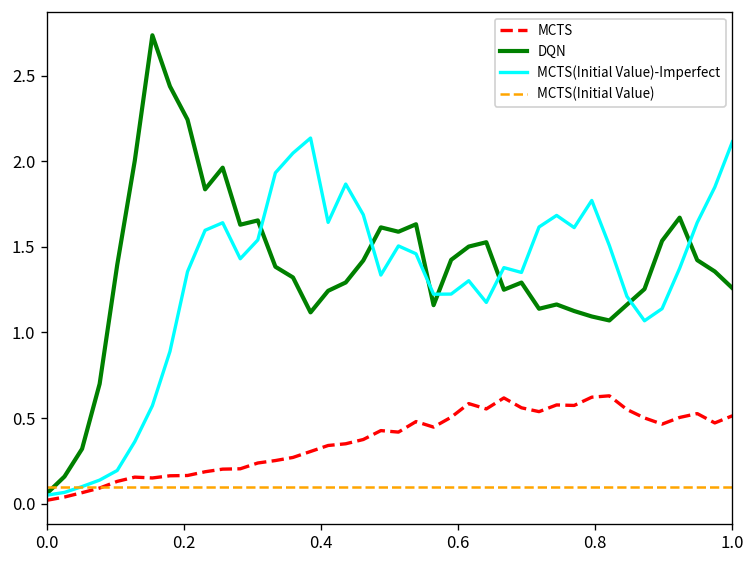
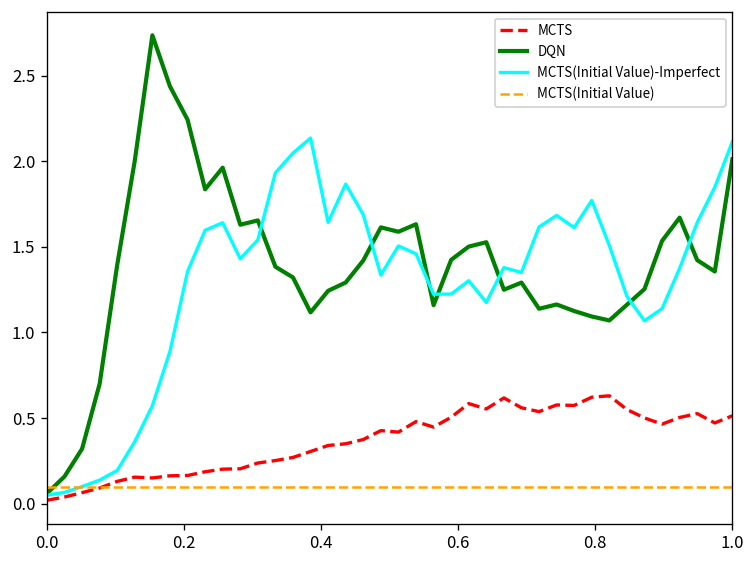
  {
    "MCTS": {
      "0.0": 0.02,
      "1.0": 0.51
    },
    "DQN": {
-     "1.0": 1.26
+     "1.0": 2.01
    },
    "MCTS(Initial Value)-Imperfect": {
      "1.0": 2.11
    },
    "MCTS(Initial Value)": {
      "0.0": 0.10,
      "1.0": 0.10
    }
  }
